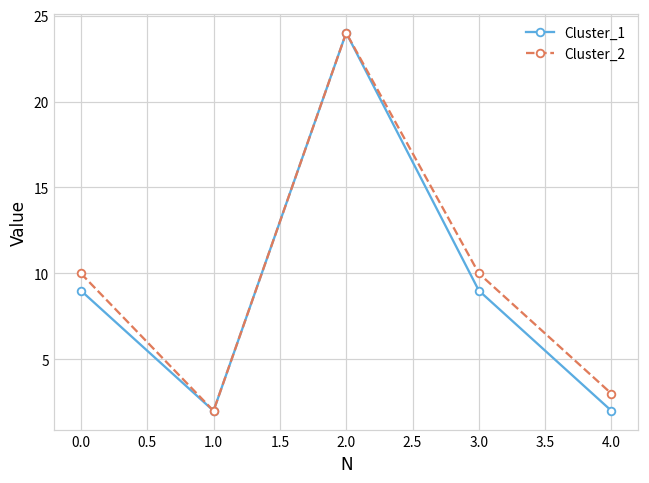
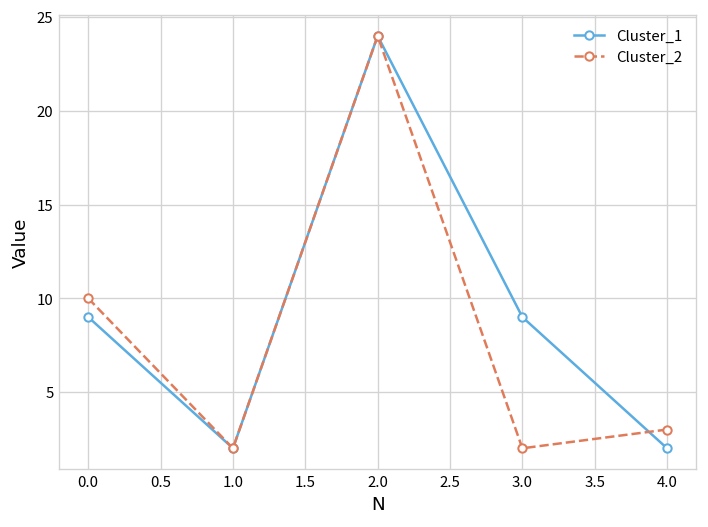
  {
    "Cluster_1": {
      "0.0": 9,
      "3.0": 9,
      "4.0": 2
    },
    "Cluster_2": {
      "0.0": 10,
-     "3.0": 10,
+     "3.0": 2,
      "4.0": 3
    }
  }
